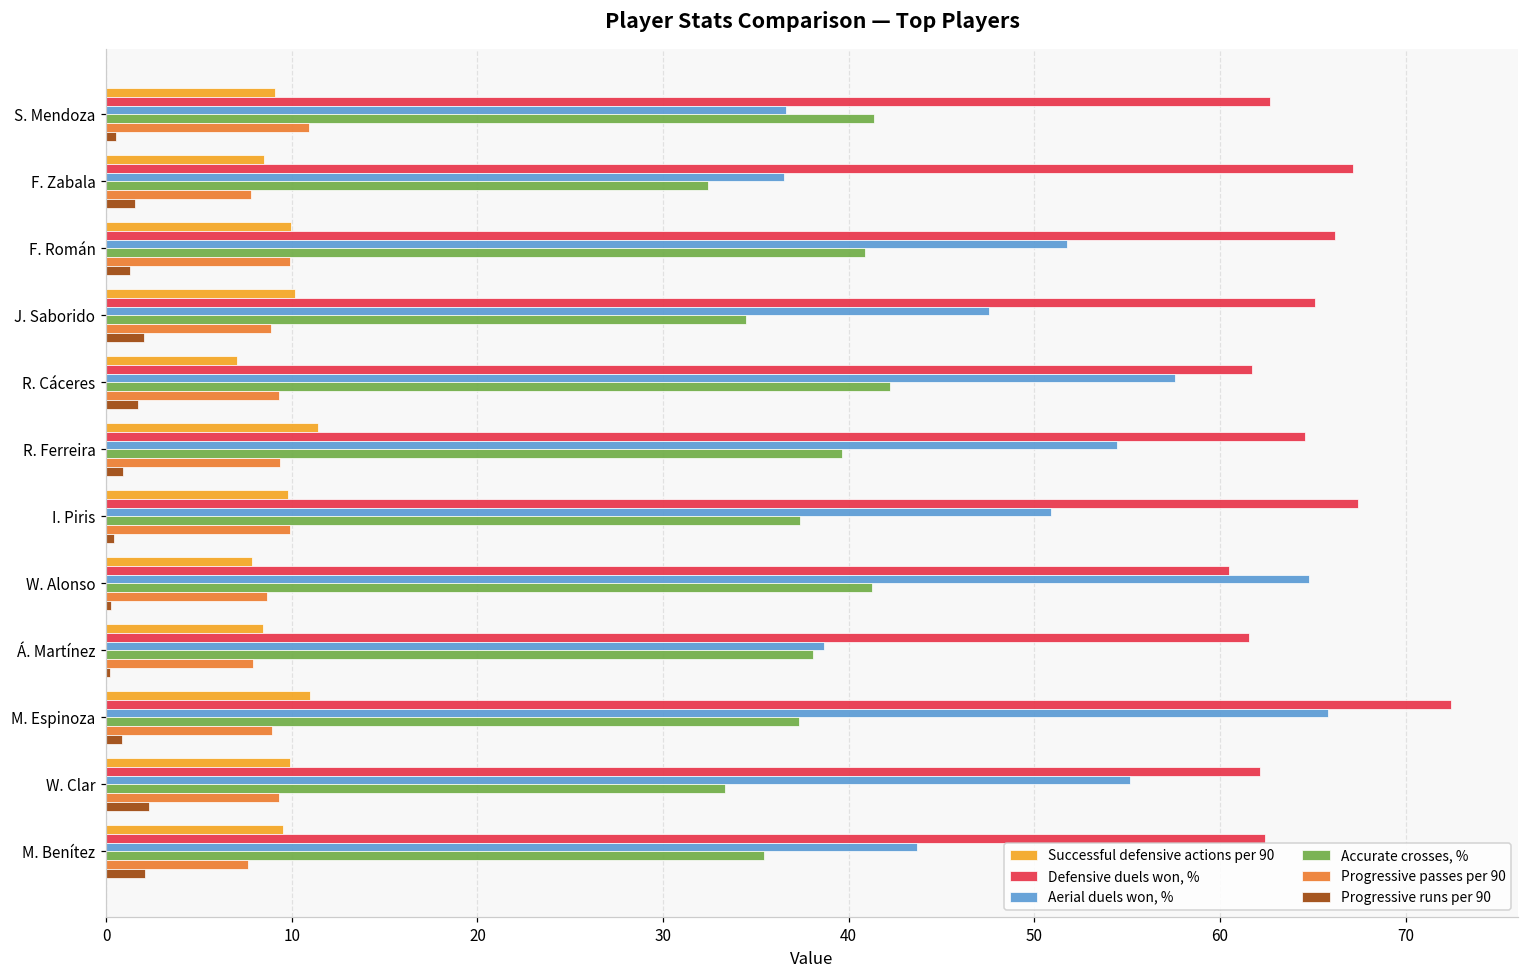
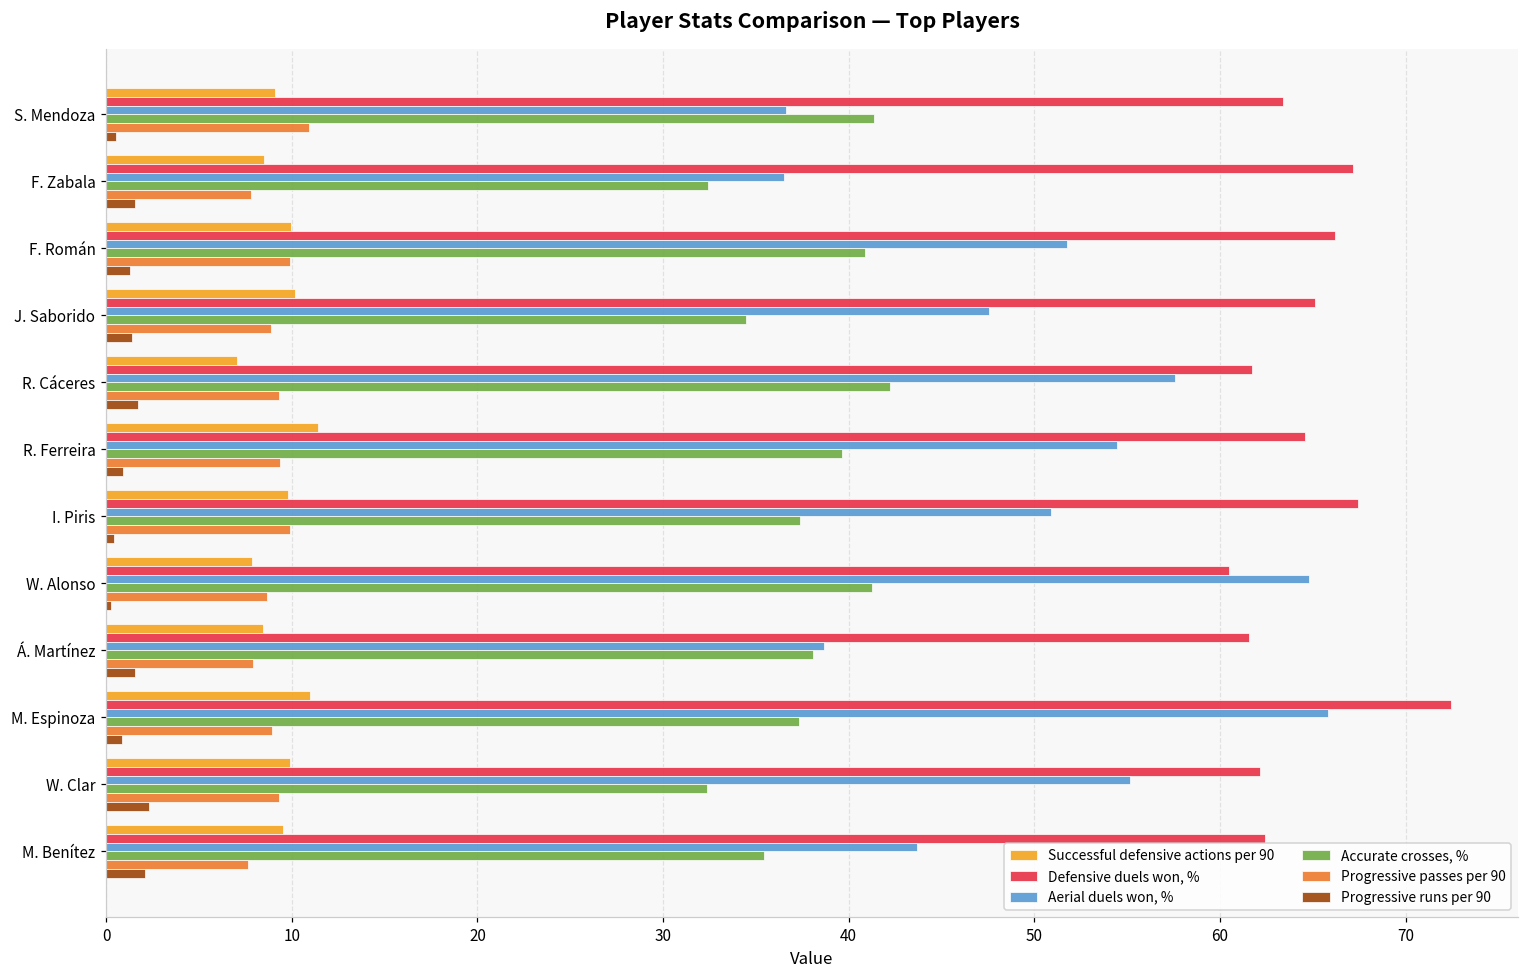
  {
    "Defensive duels won, %": {
-     "S. Mendoza": 62.7,
+     "S. Mendoza": 63.4,
      "F. Zabala": 67.2,
      "F. Román": 66.2,
      "J. Saborido": 65.1,
      "R. Cáceres": 61.8,
      "R. Ferreira": 64.6,
      "I. Piris": 67.4,
      "W. Alonso": 60.5,
      "Á. Martínez": 61.5,
      "M. Espinoza": 72.4,
      "W. Clar": 62.1,
      "M. Benítez": 62.5
    },
    "Aerial duels won, %": {
      "S. Mendoza": 36.6,
      "F. Zabala": 36.5,
      "F. Román": 51.8,
      "J. Saborido": 47.6,
      "R. Cáceres": 57.6,
      "R. Ferreira": 54.4,
      "I. Piris": 50.9,
      "W. Alonso": 64.8,
      "Á. Martínez": 38.7,
      "M. Espinoza": 65.8,
      "W. Clar": 55.2,
      "M. Benítez": 43.7
    },
    "Accurate crosses, %": {
      "S. Mendoza": 41.4,
      "F. Zabala": 32.4,
      "F. Román": 40.9,
      "J. Saborido": 34.5,
      "R. Cáceres": 42.3,
      "R. Ferreira": 39.7,
      "I. Piris": 37.4,
      "W. Alonso": 41.2,
      "Á. Martínez": 38.1,
      "M. Espinoza": 37.3,
-     "W. Clar": 33.3,
+     "W. Clar": 32.4,
      "M. Benítez": 35.4
    },
    "Progressive runs per 90": {
      "S. Mendoza": 0.6,
      "F. Zabala": 1.5,
      "F. Román": 1.3,
-     "J. Saborido": 2.0,
+     "J. Saborido": 1.4,
      "R. Cáceres": 1.7,
      "R. Ferreira": 0.9,
      "I. Piris": 0.4,
      "W. Alonso": 0.3,
-     "Á. Martínez": 0.2,
+     "Á. Martínez": 1.5,
      "M. Espinoza": 0.9,
      "W. Clar": 2.3,
      "M. Benítez": 2.1
    }
  }
